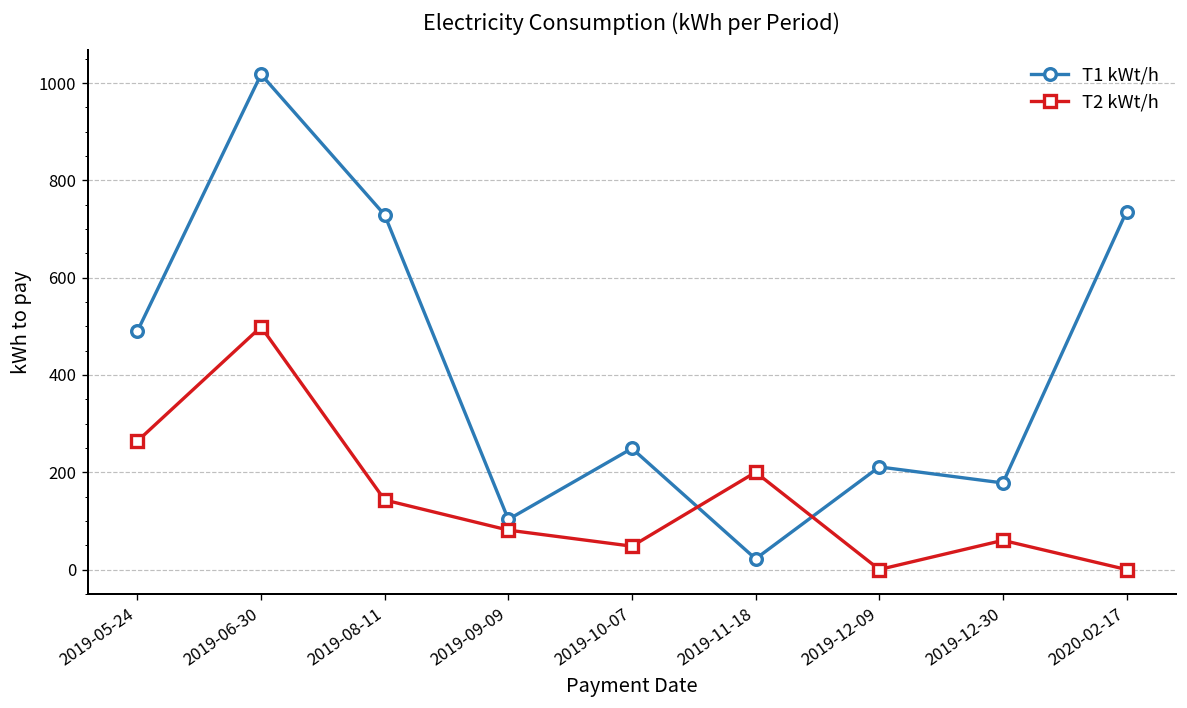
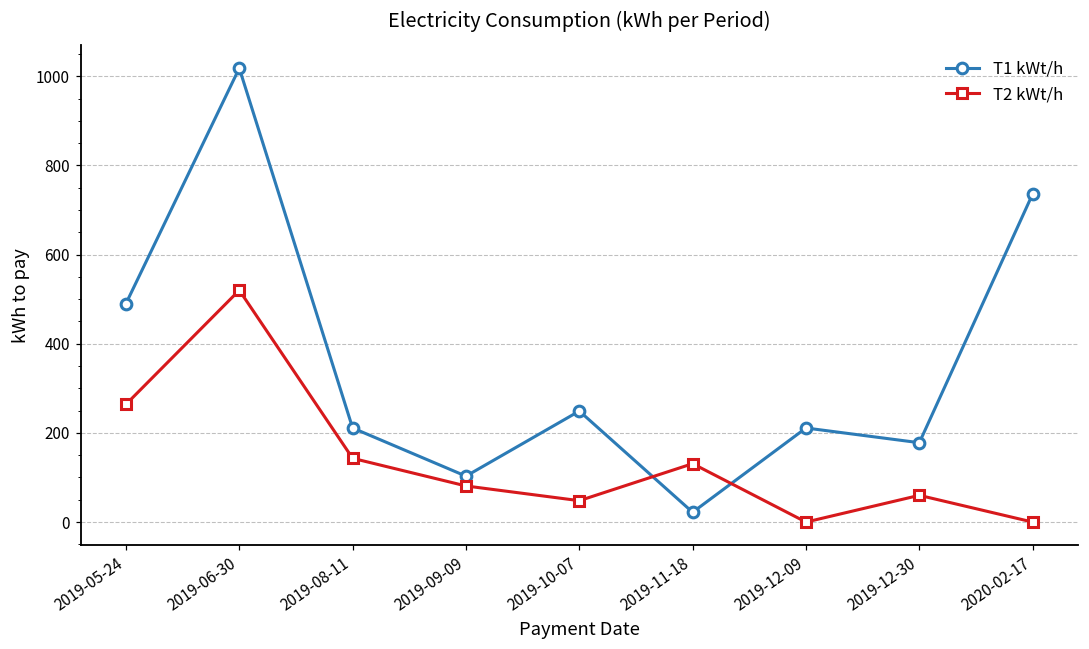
  {
    "T1 kWt/h": {
      "2019-05-24": 490,
      "2019-06-30": 1020,
-     "2019-08-11": 730,
+     "2019-08-11": 210,
      "2019-09-09": 100,
      "2019-10-07": 250,
      "2019-11-18": 20,
      "2019-12-09": 210,
      "2019-12-30": 180,
      "2020-02-17": 740
    },
    "T2 kWt/h": {
      "2019-05-24": 260,
-     "2019-06-30": 500,
+     "2019-06-30": 520,
      "2019-08-11": 140,
      "2019-09-09": 80,
      "2019-10-07": 50,
-     "2019-11-18": 200,
+     "2019-11-18": 130,
      "2019-12-09": 0,
      "2019-12-30": 60,
      "2020-02-17": 0
    }
  }
